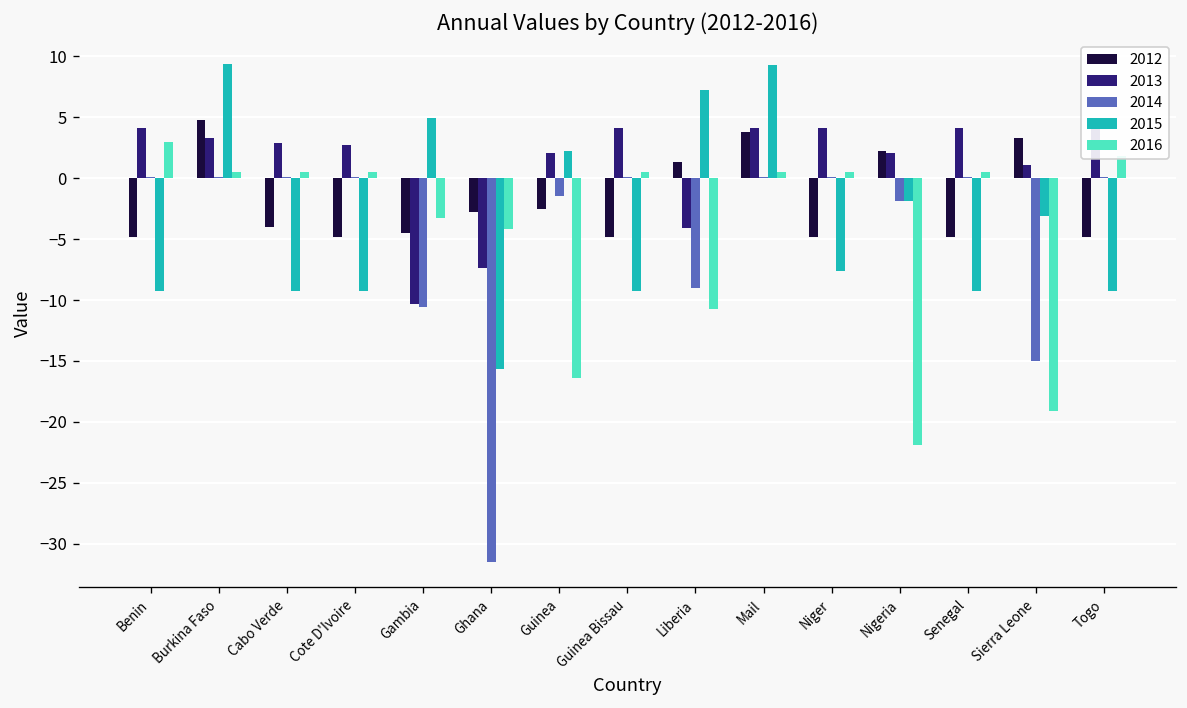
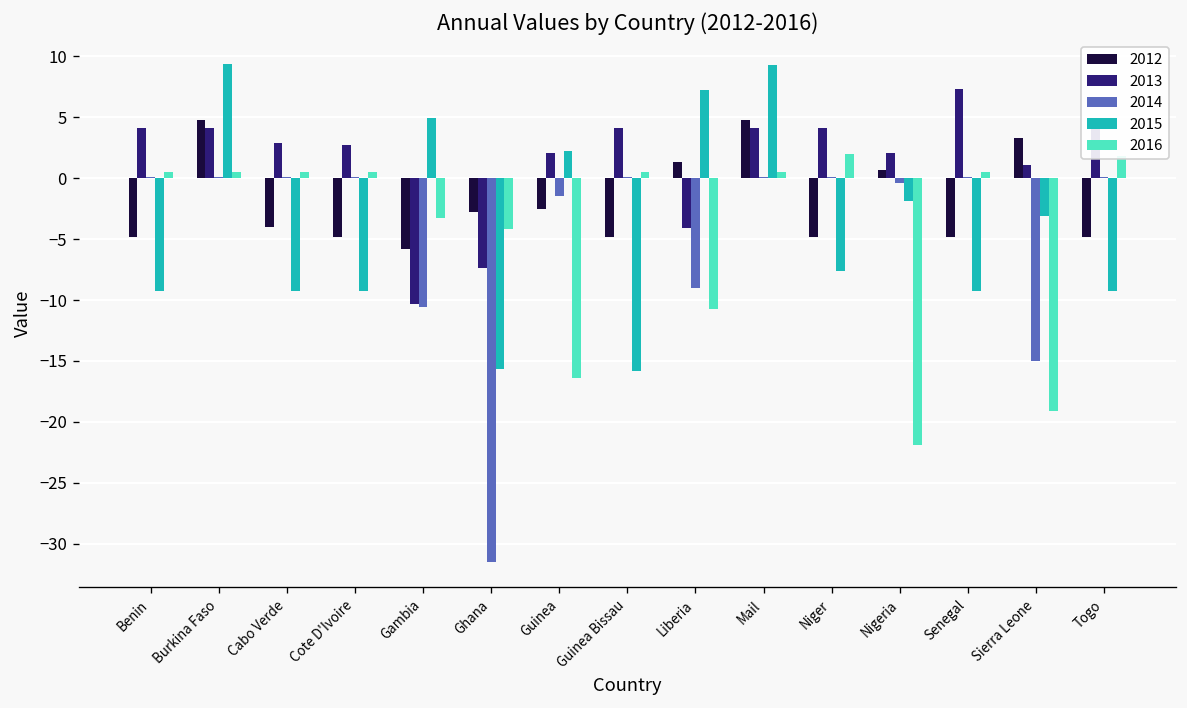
  {
    "2012": {
      "Benin": -4.8,
      "Burkina Faso": 4.8,
      "Cabo Verde": -4.0,
      "Cote D'Ivoire": -4.8,
-     "Gambia": -4.5,
+     "Gambia": -5.8,
      "Ghana": -2.8,
      "Guinea": -2.5,
      "Guinea Bissau": -4.8,
      "Liberia": 1.3,
-     "Mail": 3.8,
+     "Mail": 4.8,
      "Niger": -4.8,
-     "Nigeria": 2.2,
+     "Nigeria": 0.7,
      "Senegal": -4.8,
      "Sierra Leone": 3.3,
      "Togo": -4.8
    },
    "2013": {
      "Benin": 4.1,
-     "Burkina Faso": 3.3,
+     "Burkina Faso": 4.1,
      "Cabo Verde": 2.9,
      "Cote D'Ivoire": 2.7,
      "Gambia": -10.3,
      "Ghana": -7.4,
      "Guinea": 2.1,
      "Guinea Bissau": 4.1,
      "Liberia": -4.1,
      "Mail": 4.1,
      "Niger": 4.1,
      "Nigeria": 2.1,
-     "Senegal": 4.1,
+     "Senegal": 7.3,
      "Sierra Leone": 1.1
    },
    "2014": {
      "Gambia": -10.6,
      "Ghana": -31.5,
      "Guinea": -1.5,
      "Liberia": -9.0,
-     "Nigeria": -1.9,
+     "Nigeria": -0.4,
      "Sierra Leone": -15.0
    },
    "2015": {
      "Benin": -9.3,
      "Burkina Faso": 9.3,
      "Cabo Verde": -9.3,
      "Cote D'Ivoire": -9.3,
      "Gambia": 4.9,
      "Ghana": -15.7,
      "Guinea": 2.2,
-     "Guinea Bissau": -9.3,
+     "Guinea Bissau": -15.8,
      "Liberia": 7.2,
      "Mail": 9.3,
      "Niger": -7.6,
      "Nigeria": -1.9,
      "Senegal": -9.3,
      "Sierra Leone": -3.1,
      "Togo": -9.3
    },
    "2016": {
-     "Benin": 3.0,
+     "Benin": 0.5,
      "Burkina Faso": 0.5,
      "Cabo Verde": 0.5,
      "Cote D'Ivoire": 0.5,
      "Gambia": -3.3,
      "Ghana": -4.2,
      "Guinea": -16.4,
      "Guinea Bissau": 0.5,
      "Liberia": -10.7,
      "Mail": 0.5,
-     "Niger": 0.5,
+     "Niger": 2.0,
      "Nigeria": -21.9,
      "Senegal": 0.5,
      "Sierra Leone": -19.1
    }
  }
